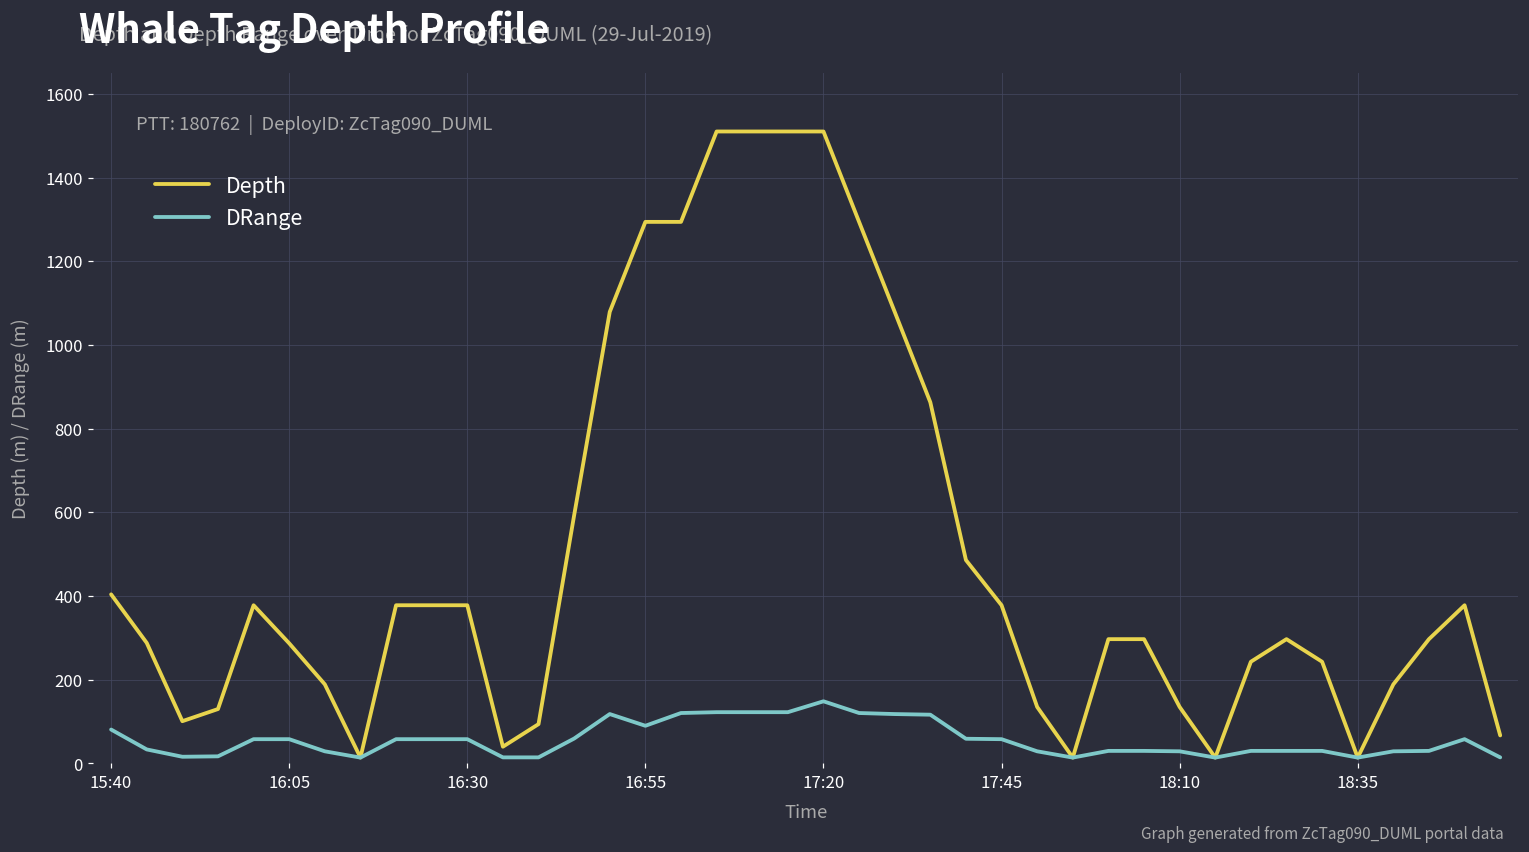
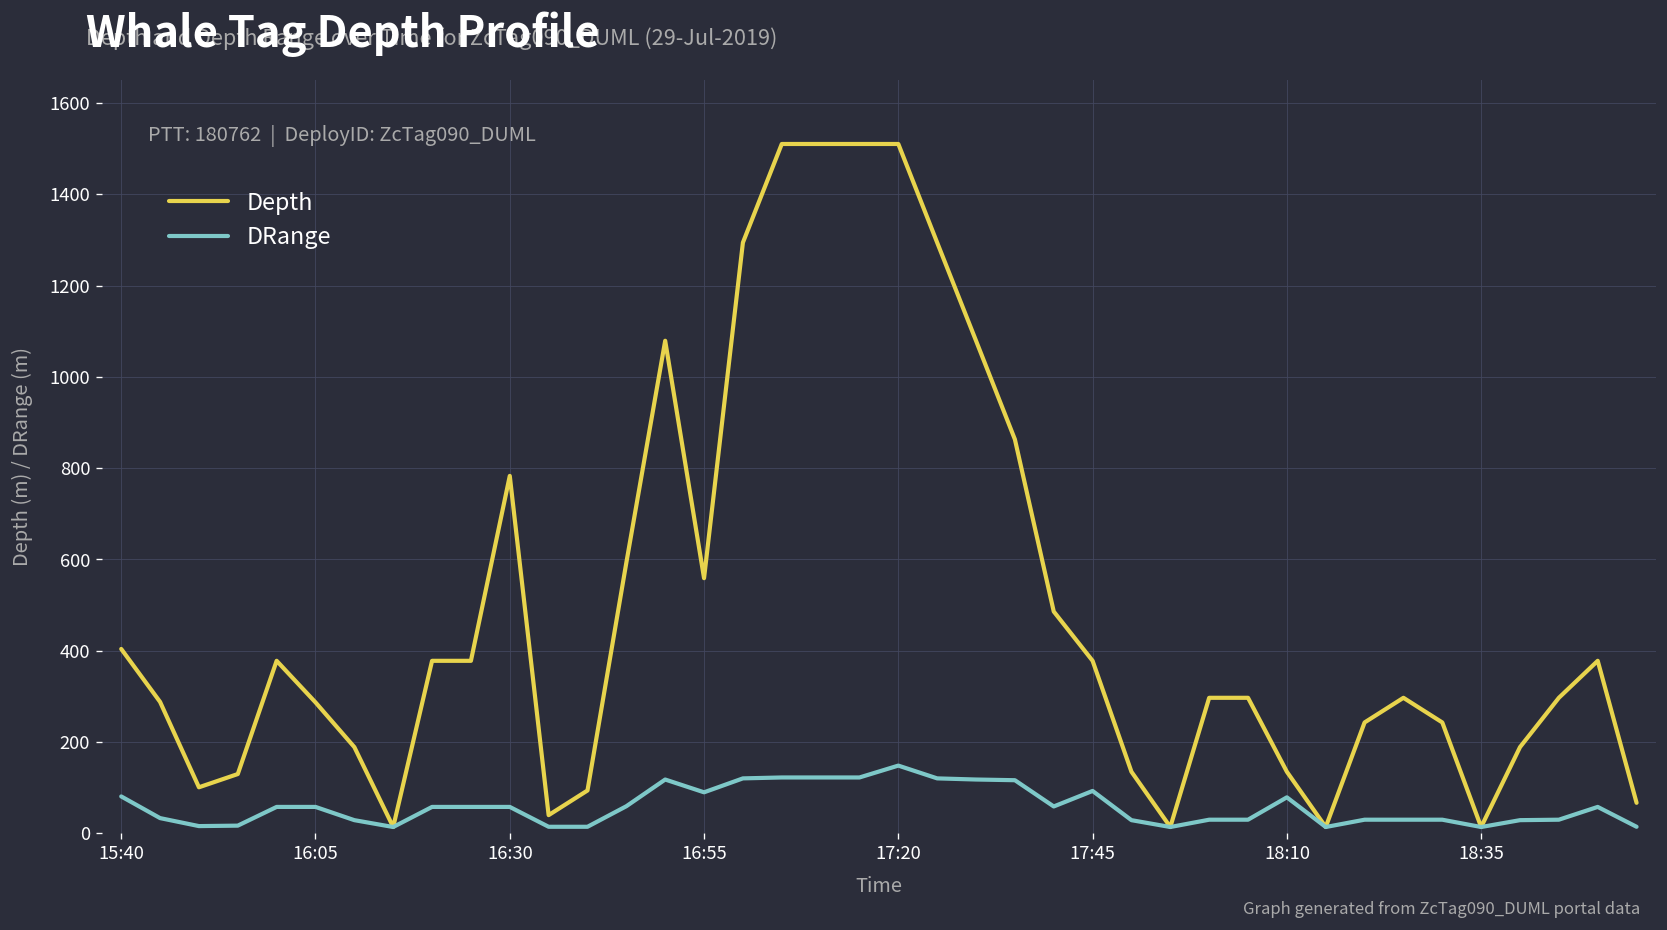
  {
    "Depth": {
      "15:40": 400,
      "16:05": 290,
-     "16:30": 380,
-     "16:55": 1290,
+     "16:30": 780,
+     "16:55": 560,
      "17:20": 1510,
      "17:45": 380,
      "18:10": 140
    },
    "DRange": {
      "15:40": 80,
      "16:05": 60,
      "16:30": 60,
      "16:55": 90,
      "17:20": 150,
-     "17:45": 60,
-     "18:10": 30
+     "17:45": 90,
+     "18:10": 80
    }
  }
